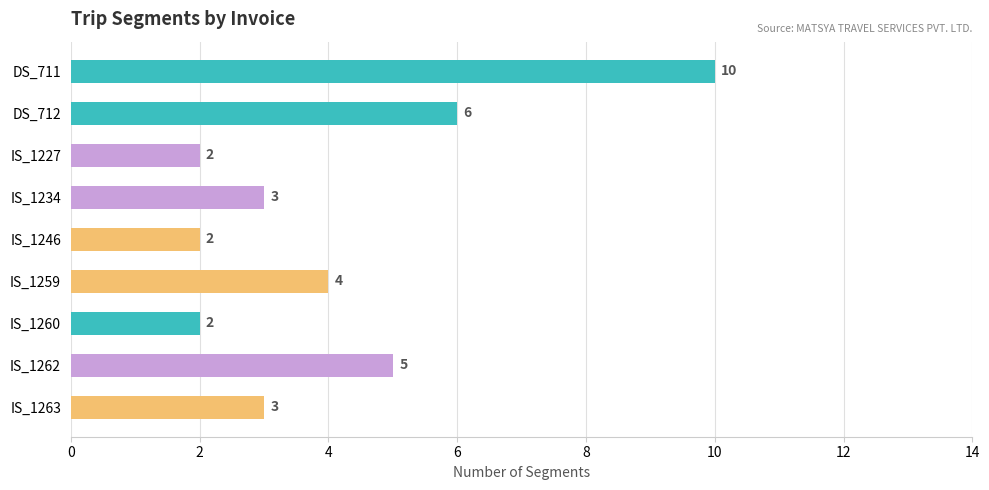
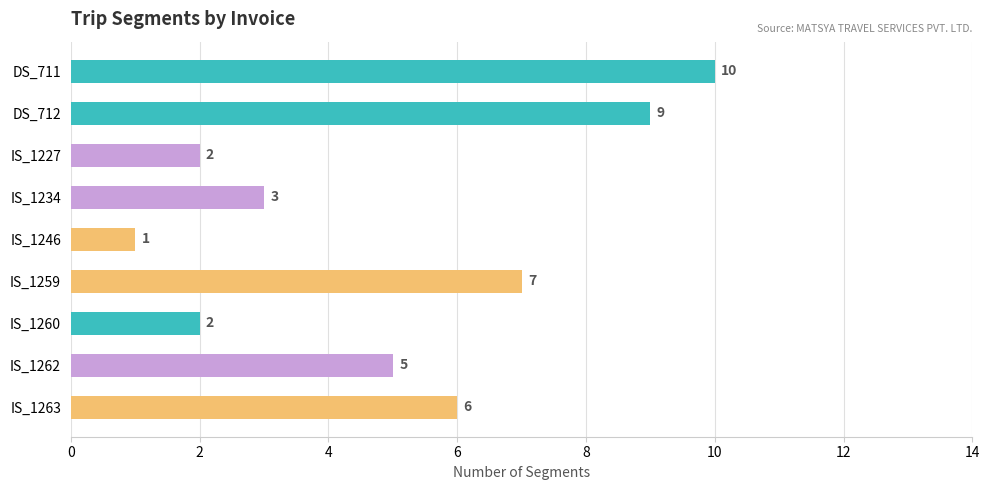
  {
    "DS_711": 10,
-   "DS_712": 6,
+   "DS_712": 9,
    "IS_1227": 2,
    "IS_1234": 3,
-   "IS_1246": 2,
-   "IS_1259": 4,
+   "IS_1246": 1,
+   "IS_1259": 7,
    "IS_1260": 2,
    "IS_1262": 5,
-   "IS_1263": 3
+   "IS_1263": 6
  }
